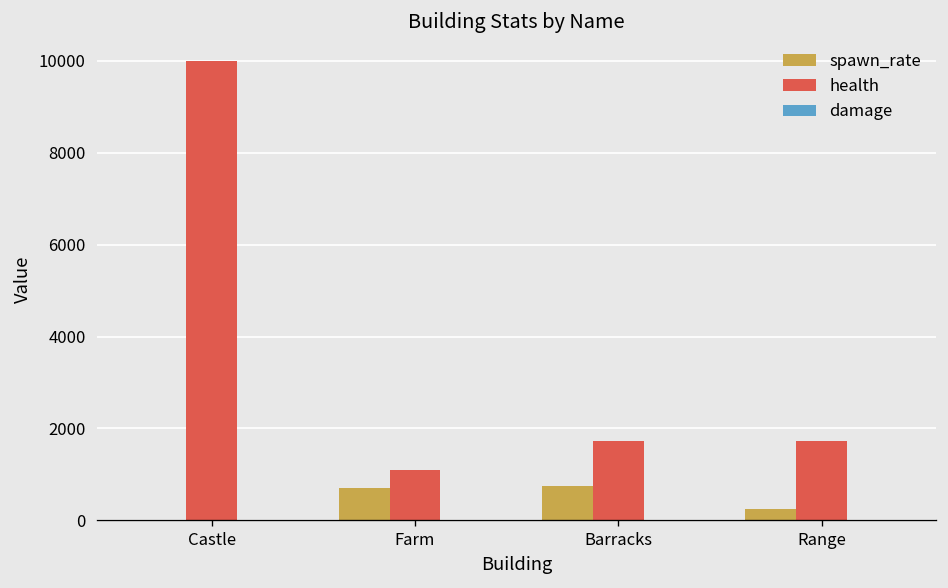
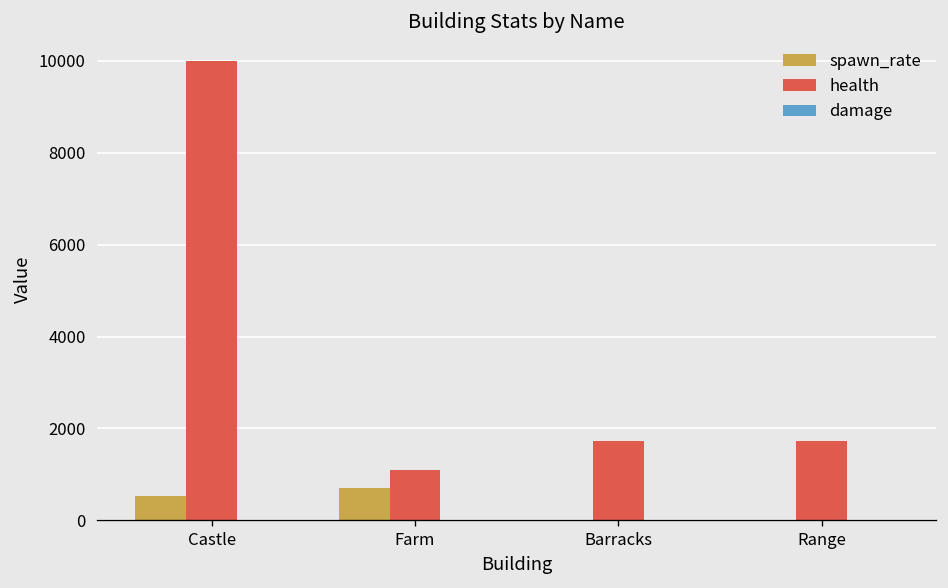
  {
    "spawn_rate": {
-     "Castle": 0,
+     "Castle": 500,
      "Farm": 700,
-     "Barracks": 700,
-     "Range": 300
+     "Barracks": 0,
+     "Range": 0
    },
    "health": {
      "Castle": 10000,
      "Farm": 1100,
      "Barracks": 1700,
      "Range": 1700
    },
    "damage": {
      "Farm": 0,
      "Barracks": 0,
      "Range": 0
    }
  }
